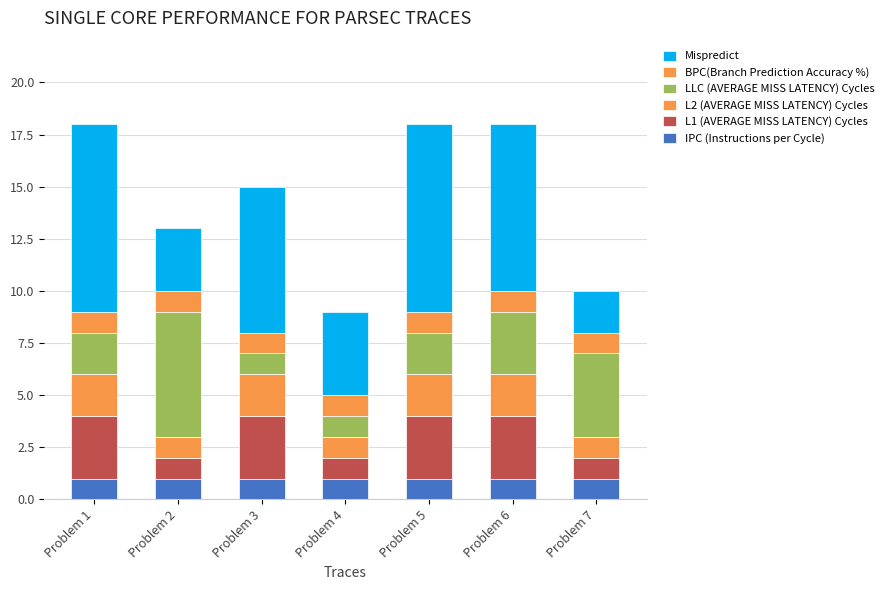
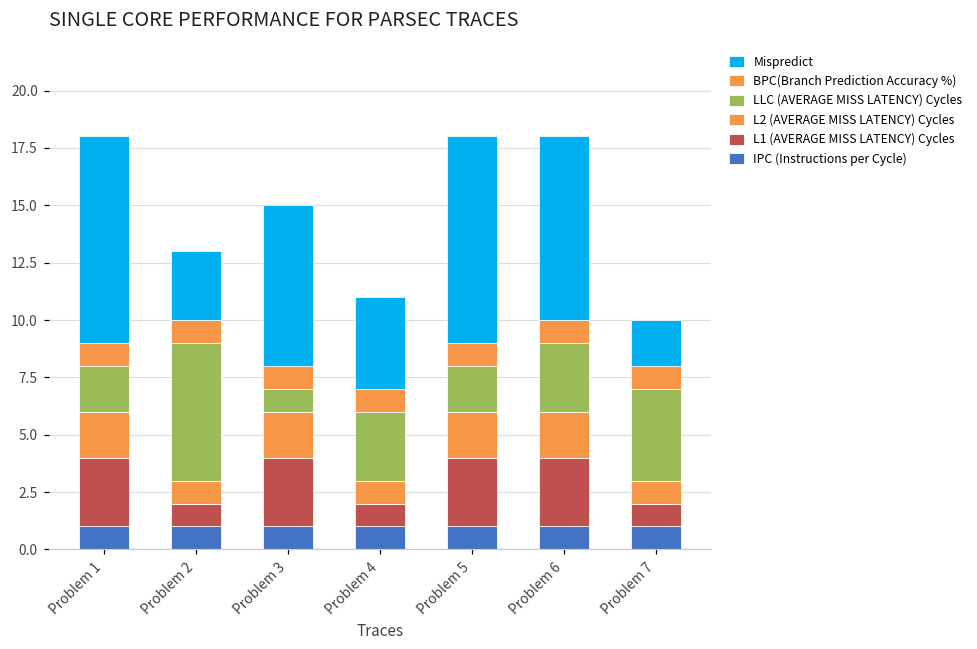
  {
    "IPC (Instructions per Cycle)": {
      "Problem 1": 1,
      "Problem 2": 1,
      "Problem 3": 1,
      "Problem 4": 1,
      "Problem 5": 1,
      "Problem 6": 1,
      "Problem 7": 1
    },
    "LLC (AVERAGE MISS LATENCY) Cycles": {
-     "Problem 4": 1
+     "Problem 4": 3
    },
    "Mispredict": {
      "Problem 1": 9,
      "Problem 2": 3,
      "Problem 3": 7,
      "Problem 4": 4,
      "Problem 5": 9,
      "Problem 6": 8,
      "Problem 7": 2
    }
  }
